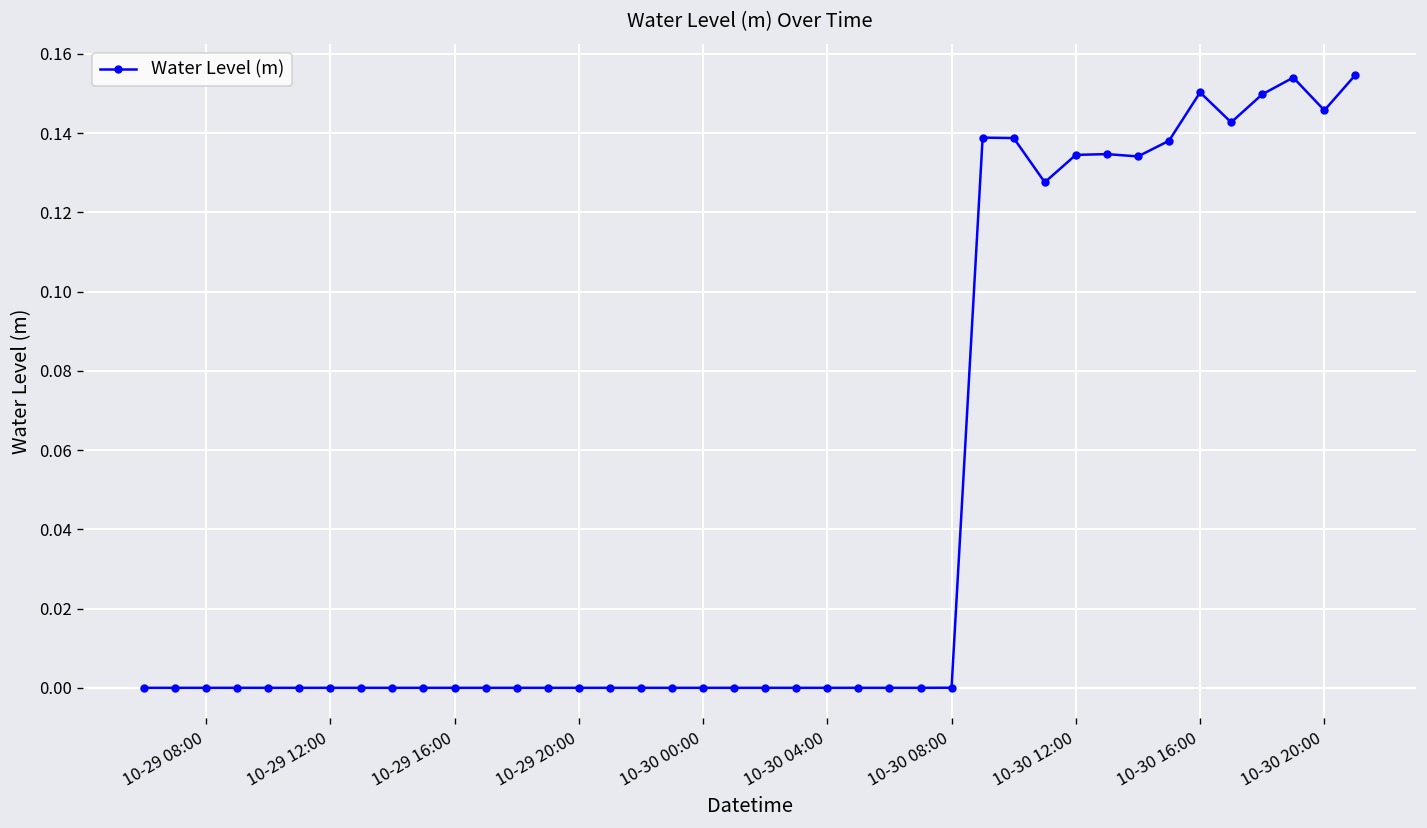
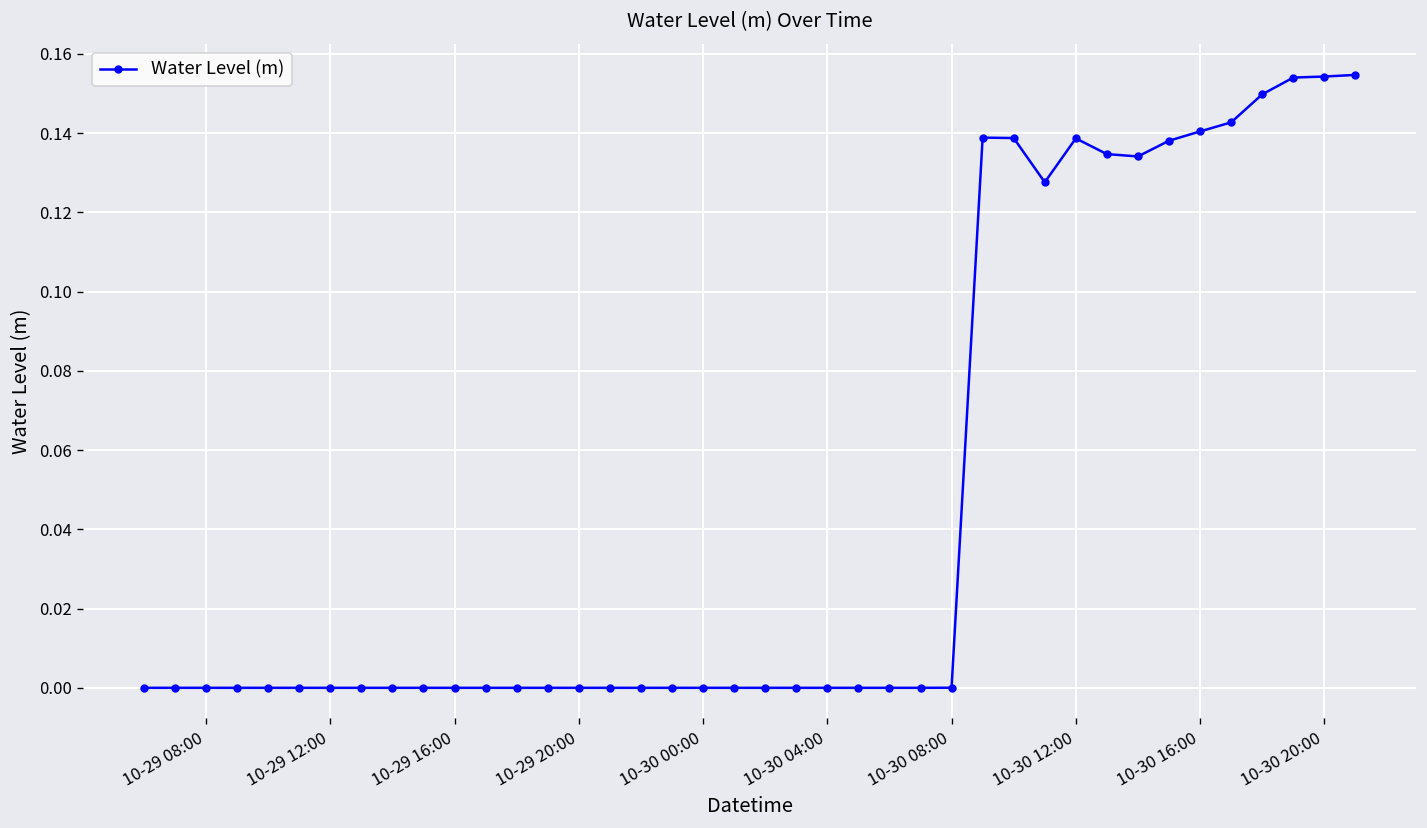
  {
    "10-29 08:00": 0.000,
    "10-29 12:00": 0.000,
    "10-29 16:00": 0.000,
    "10-29 20:00": 0.000,
    "10-30 00:00": 0.000,
    "10-30 04:00": 0.000,
    "10-30 08:00": 0.000,
-   "10-30 12:00": 0.135,
-   "10-30 16:00": 0.150,
-   "10-30 20:00": 0.146
+   "10-30 12:00": 0.139,
+   "10-30 16:00": 0.140,
+   "10-30 20:00": 0.154
  }
